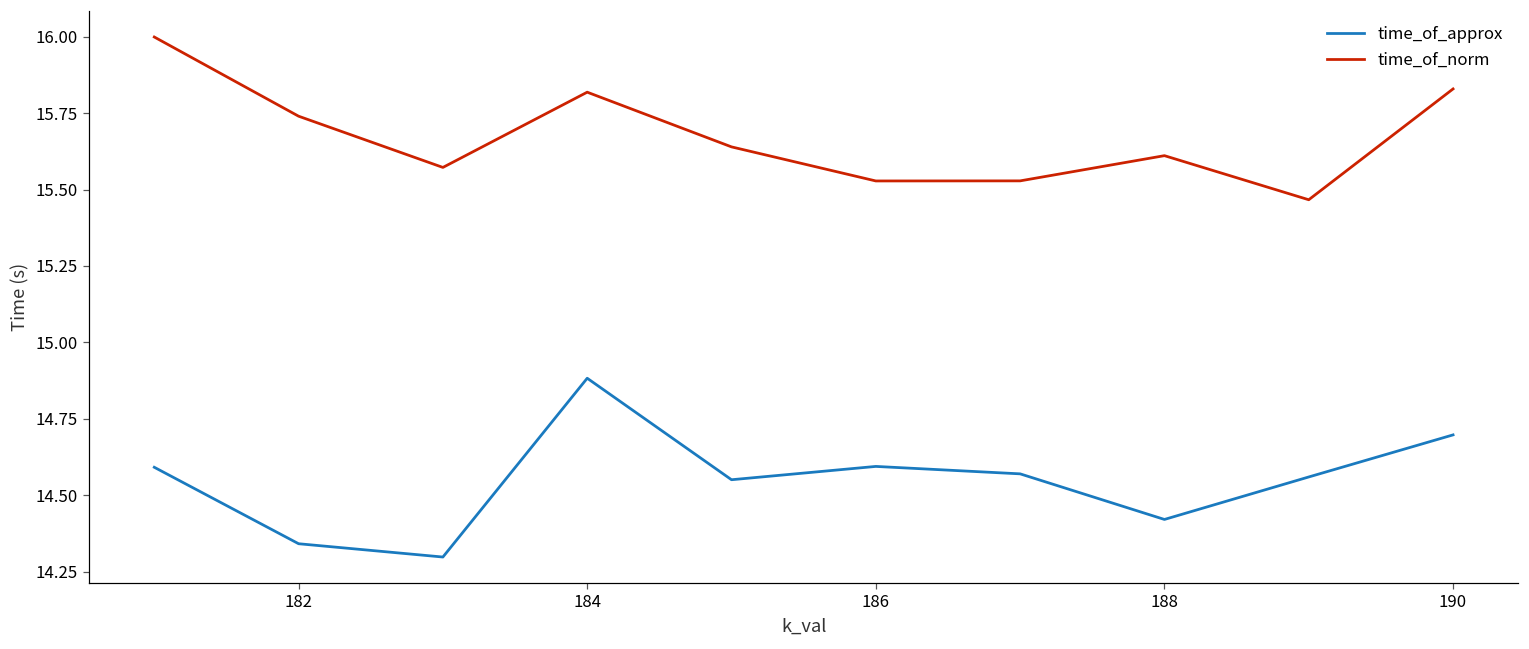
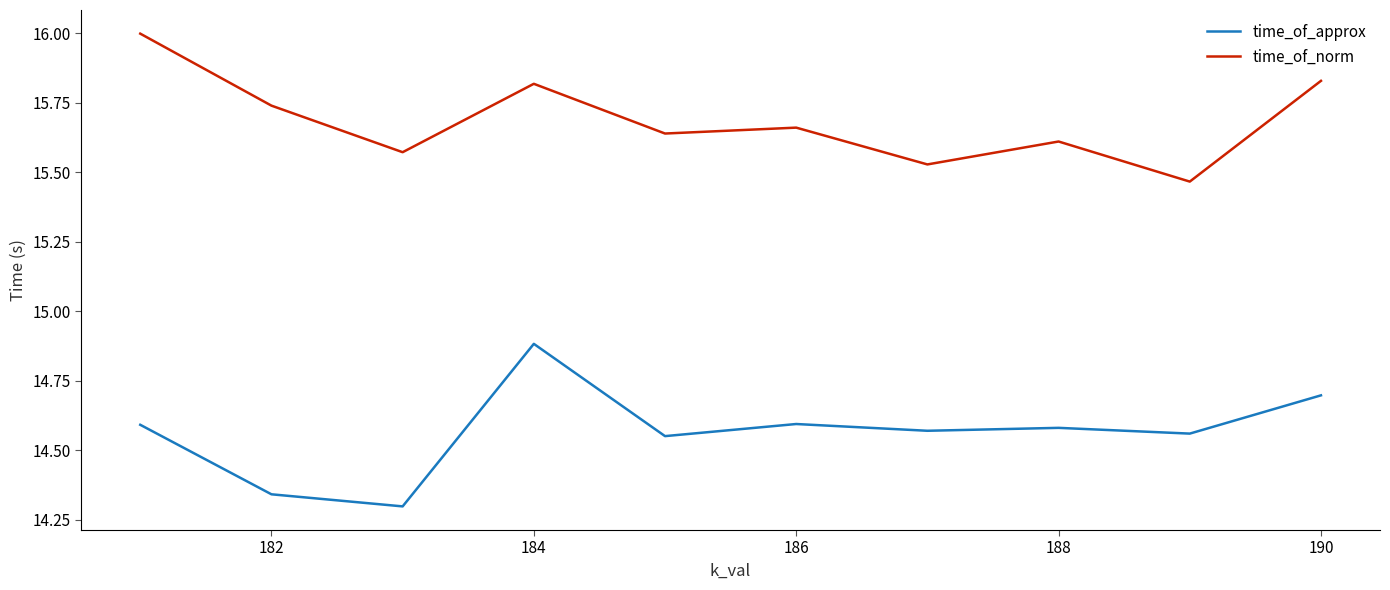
  {
    "time_of_approx": {
      "182": 14.34,
      "184": 14.88,
      "186": 14.59,
-     "188": 14.42,
+     "188": 14.58,
      "190": 14.70
    },
    "time_of_norm": {
      "182": 15.74,
      "184": 15.82,
-     "186": 15.53,
+     "186": 15.66,
      "188": 15.61,
      "190": 15.83
    }
  }
